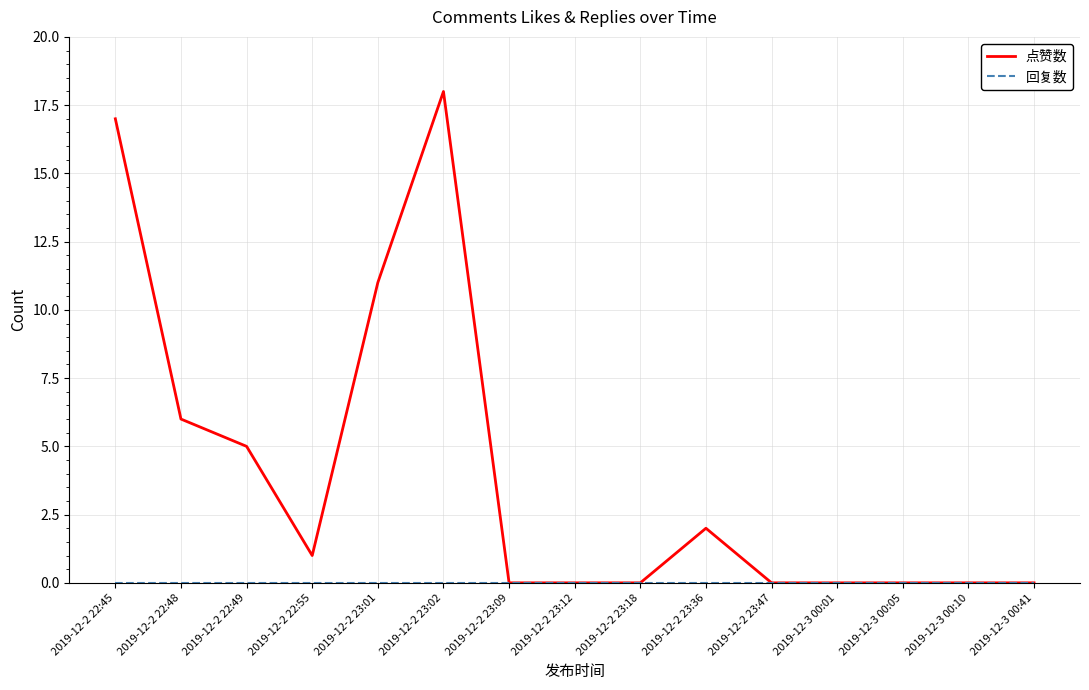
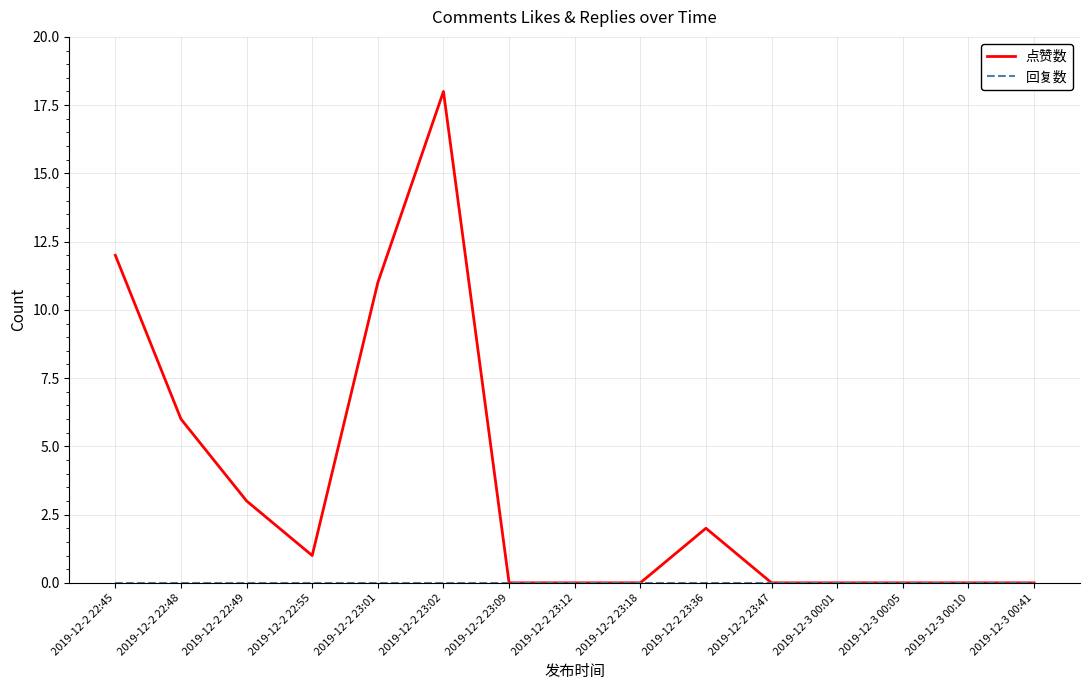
  {
    "点赞数": {
-     "2019-12-2 22:45": 17,
+     "2019-12-2 22:45": 12,
      "2019-12-2 22:48": 6,
-     "2019-12-2 22:49": 5,
+     "2019-12-2 22:49": 3,
      "2019-12-2 22:55": 1,
      "2019-12-2 23:01": 11,
      "2019-12-2 23:02": 18,
      "2019-12-2 23:36": 2
    },
    "回复数": {
      "2019-12-2 22:45": 0,
      "2019-12-2 22:48": 0,
      "2019-12-2 22:49": 0,
      "2019-12-2 22:55": 0,
      "2019-12-2 23:01": 0,
      "2019-12-2 23:02": 0,
      "2019-12-2 23:36": 0
    }
  }
